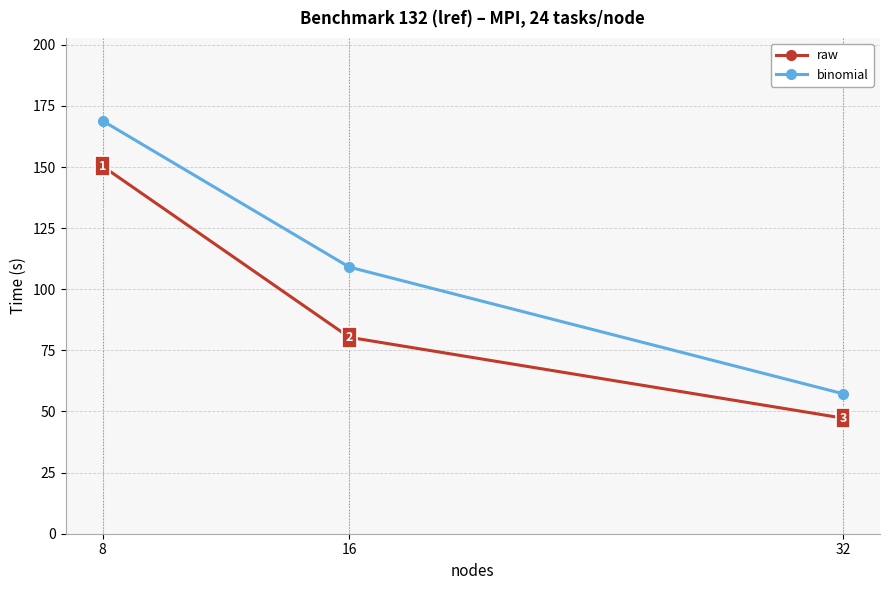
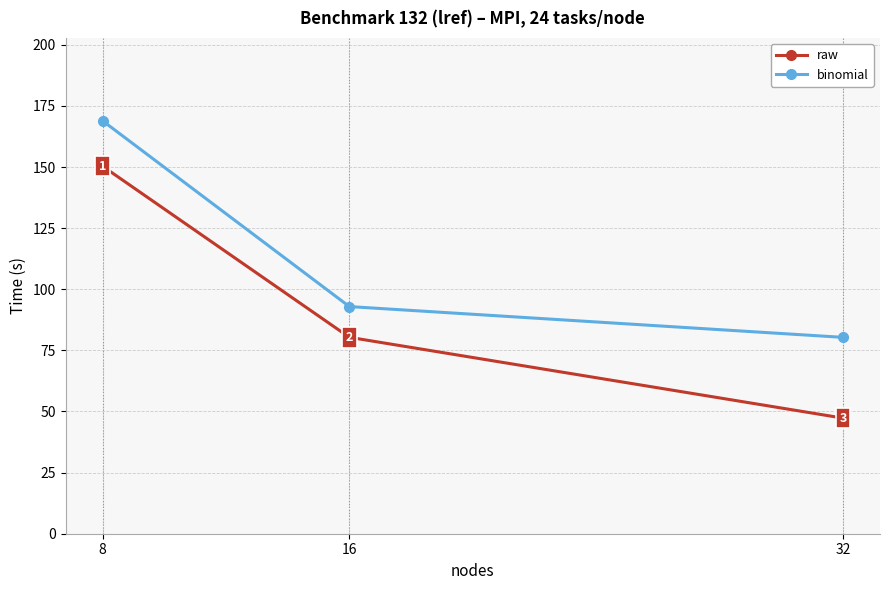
  {
    "binomial": {
      "8": 169,
-     "16": 109,
-     "32": 57
+     "16": 93,
+     "32": 80
    }
  }
